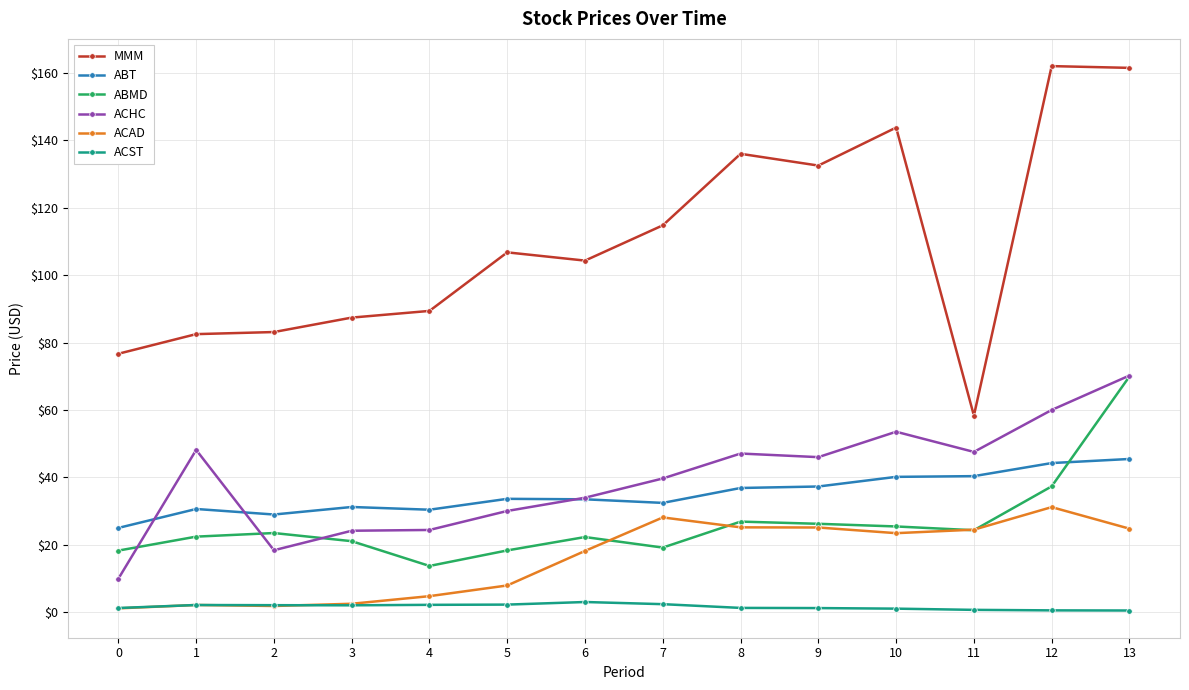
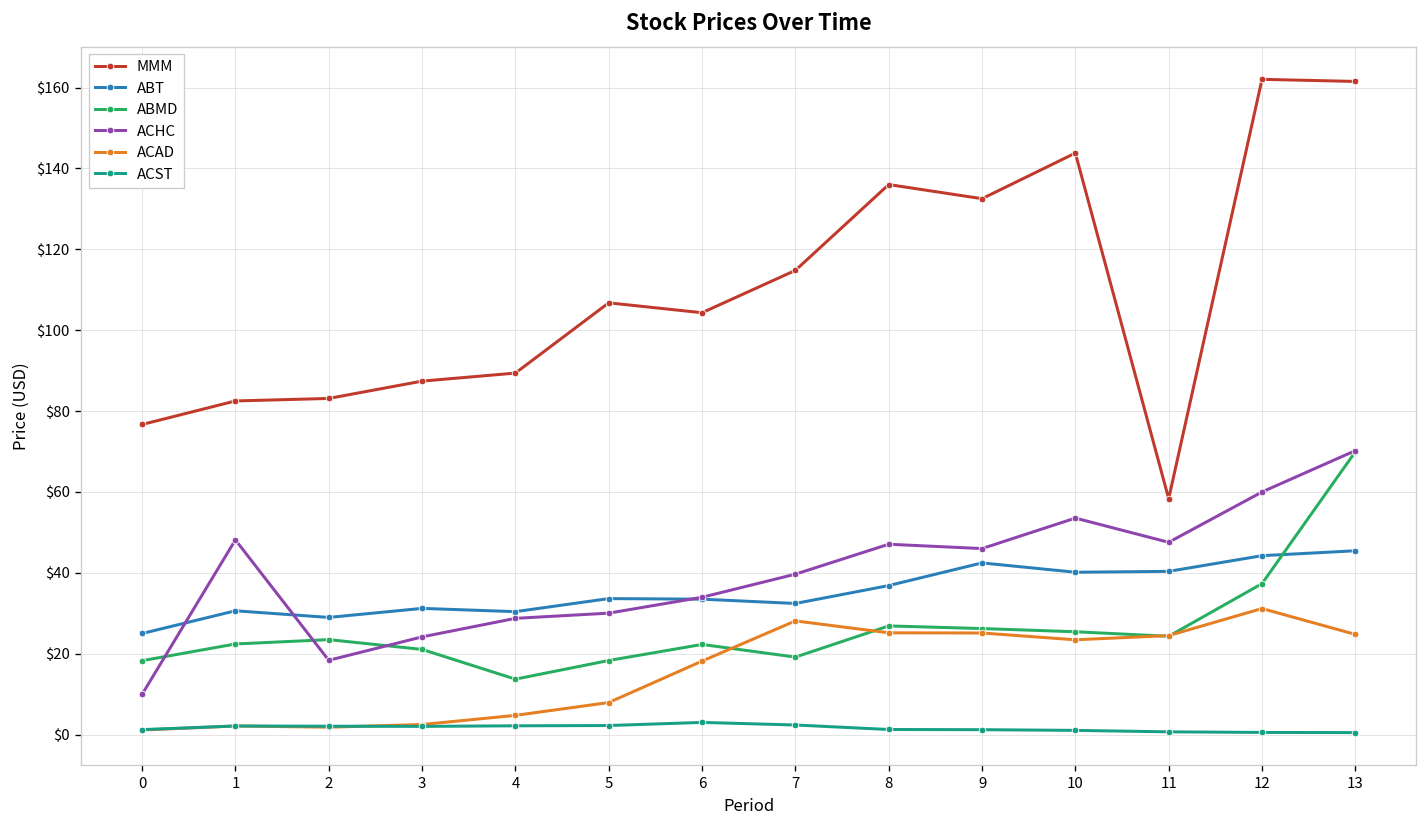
  {
    "MMM": {
      "0": "$77",
      "1": "$82",
      "2": "$83",
      "3": "$87",
      "4": "$89",
      "5": "$107",
      "6": "$104",
      "7": "$115",
      "8": "$136",
      "9": "$133",
      "10": "$144",
      "11": "$58",
      "12": "$162",
      "13": "$161"
    },
    "ABT": {
      "0": "$25",
      "1": "$31",
      "2": "$29",
      "3": "$31",
      "4": "$30",
      "5": "$34",
      "7": "$32",
      "8": "$37",
-     "9": "$37",
+     "9": "$42",
      "10": "$40",
      "11": "$40",
      "12": "$44",
      "13": "$45"
    },
    "ACHC": {
      "0": "$10",
      "1": "$48",
      "2": "$18",
      "3": "$24",
-     "4": "$24",
+     "4": "$29",
      "5": "$30",
      "7": "$40",
      "8": "$47",
      "9": "$46",
      "10": "$54",
      "11": "$48",
      "12": "$60"
    },
    "ACAD": {
      "4": "$5",
      "5": "$8",
      "6": "$18",
      "7": "$28",
      "8": "$25",
      "9": "$25",
      "10": "$23",
      "12": "$31",
      "13": "$25"
    }
  }
